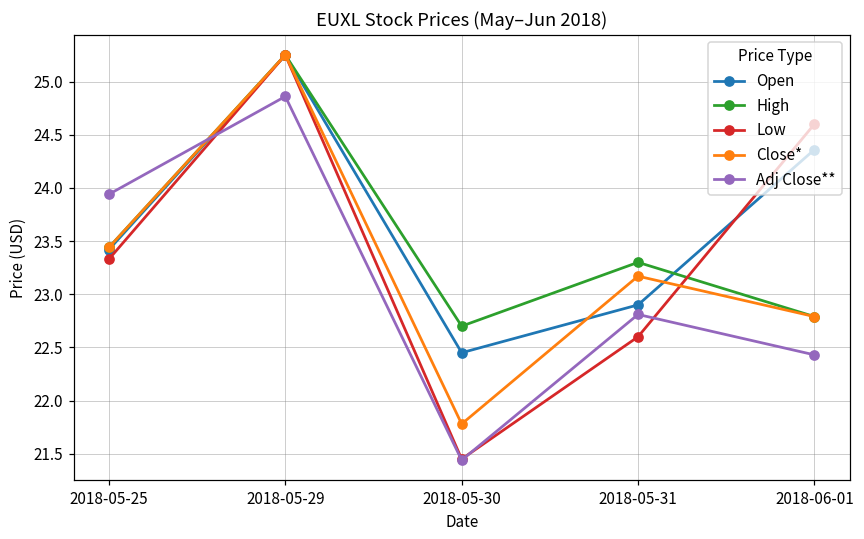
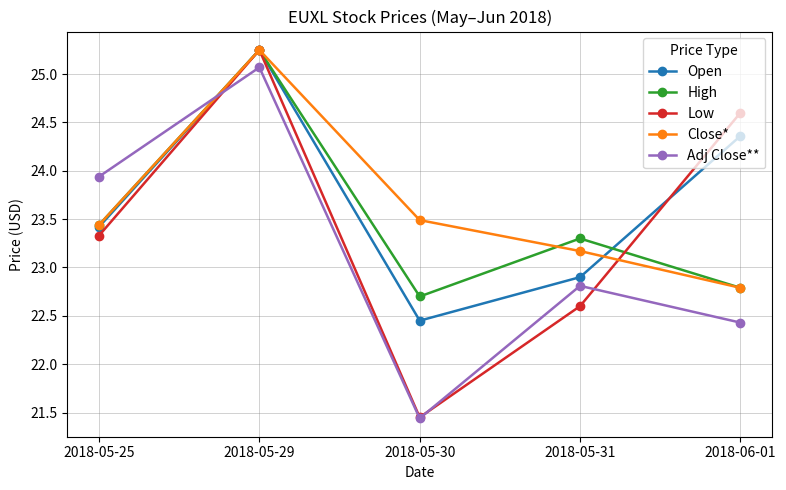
  {
    "Open": {
      "2018-05-30": 22.5,
      "2018-05-31": 22.9
    },
    "High": {
      "2018-05-30": 22.7,
      "2018-05-31": 23.3
    },
    "Low": {
      "2018-05-25": 23.3,
      "2018-05-31": 22.6
    },
    "Close*": {
-     "2018-05-30": 21.8,
+     "2018-05-30": 23.5,
      "2018-05-31": 23.2
    },
    "Adj Close**": {
      "2018-05-25": 23.9,
-     "2018-05-29": 24.9,
+     "2018-05-29": 25.1,
      "2018-05-31": 22.8,
      "2018-06-01": 22.4
    }
  }
